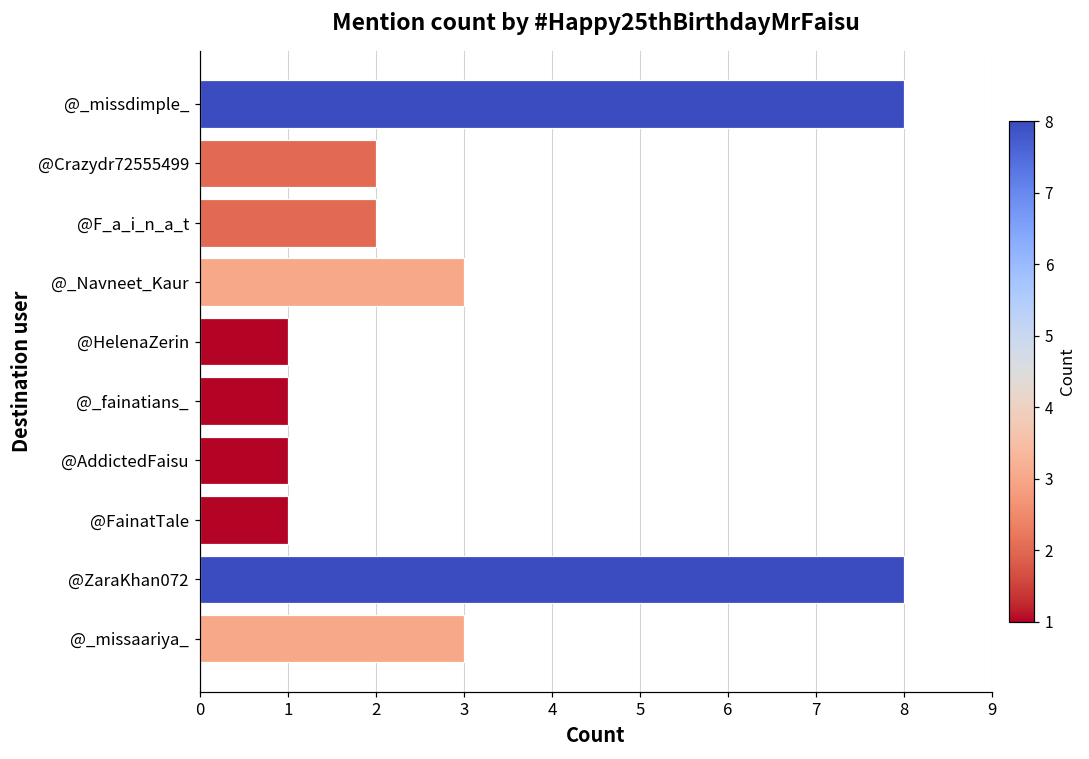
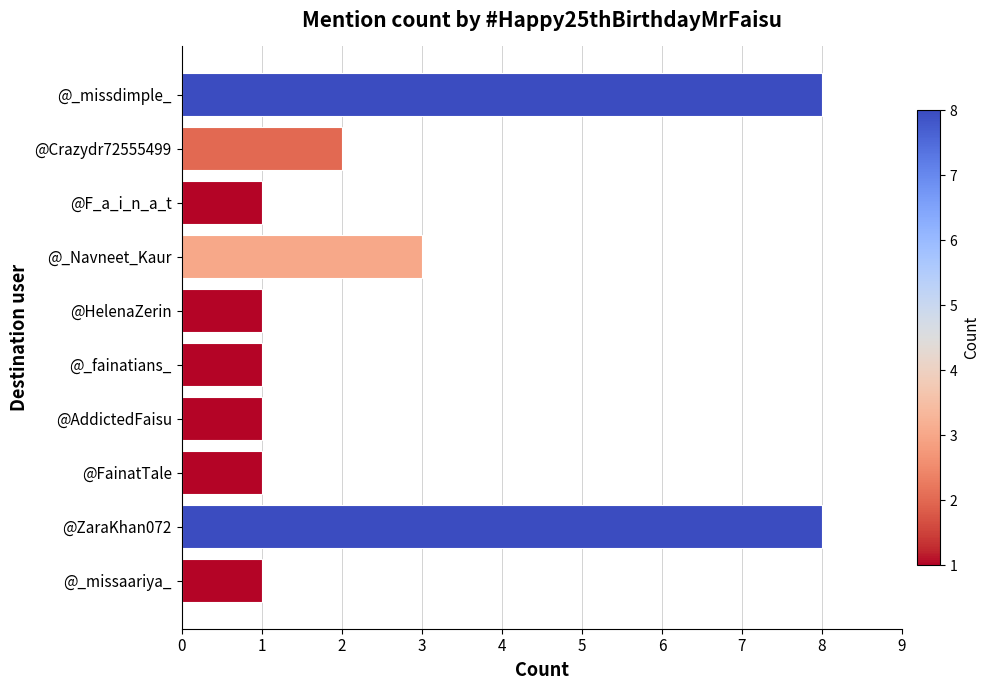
  {
    "@_missdimple_": 8,
    "@Crazydr72555499": 2,
-   "@F_a_i_n_a_t": 2,
+   "@F_a_i_n_a_t": 1,
    "@_Navneet_Kaur": 3,
    "@HelenaZerin": 1,
    "@_fainatians_": 1,
    "@AddictedFaisu": 1,
    "@FainatTale": 1,
    "@ZaraKhan072": 8,
-   "@_missaariya_": 3
+   "@_missaariya_": 1
  }
